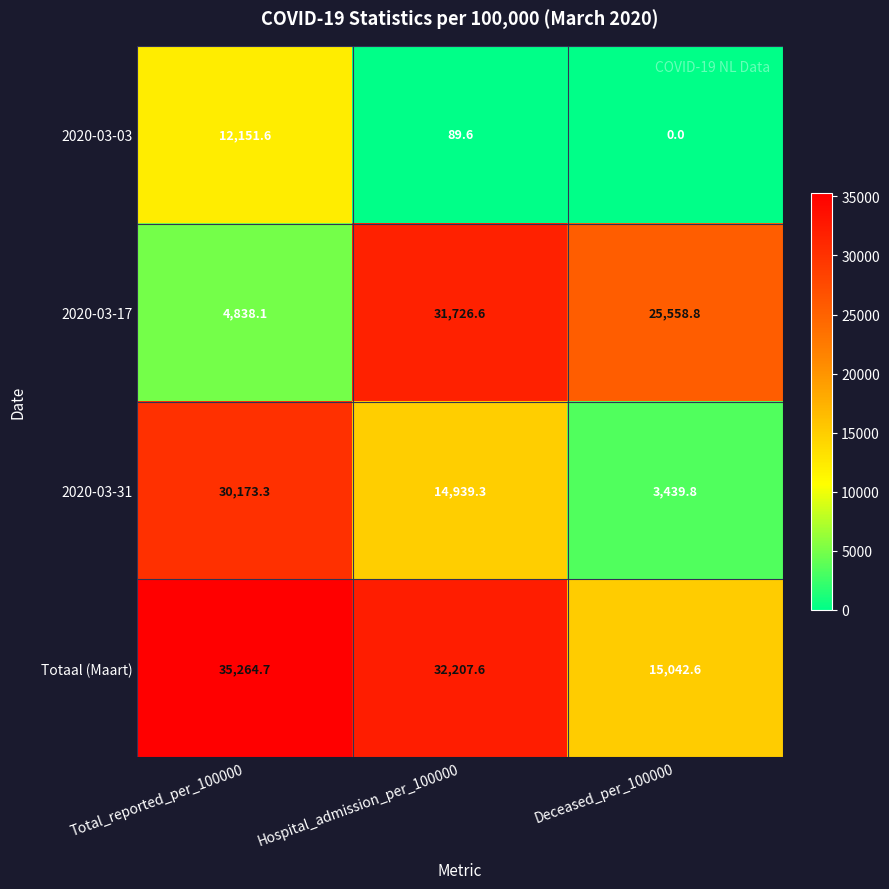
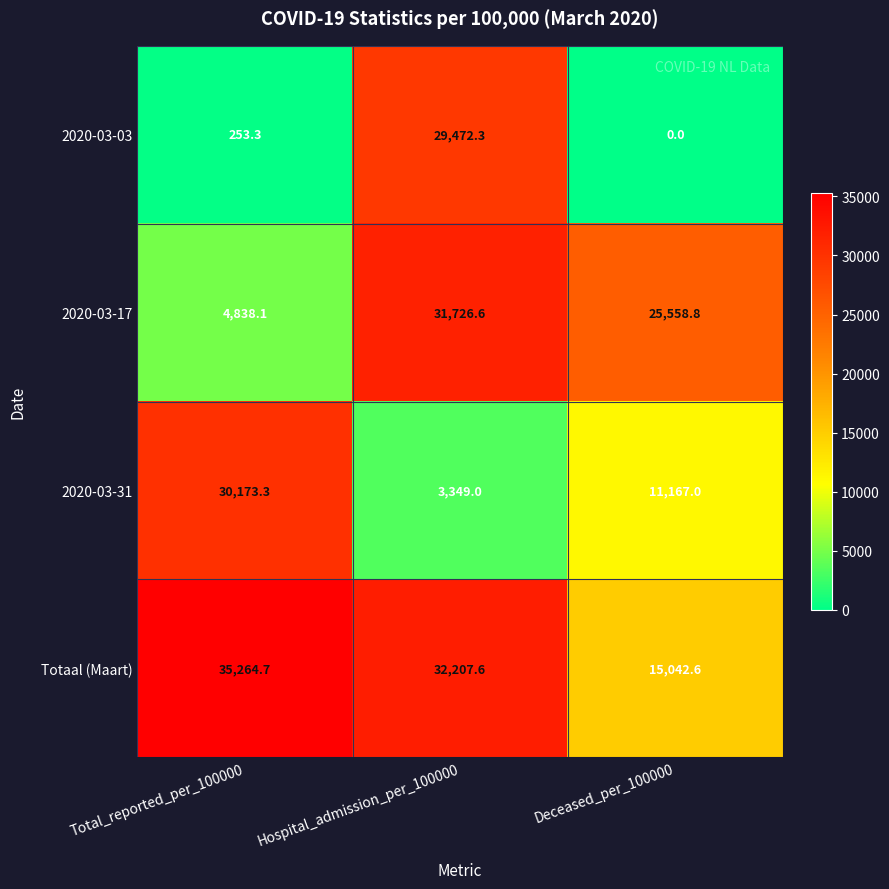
  {
    "2020-03-03": {
-     "Total_reported_per_100000": "12,151.6",
-     "Hospital_admission_per_100000": "89.6"
+     "Total_reported_per_100000": "253.3",
+     "Hospital_admission_per_100000": "29,472.3"
    },
    "2020-03-17": {
      "Total_reported_per_100000": "4,838.1",
      "Hospital_admission_per_100000": "31,726.6",
      "Deceased_per_100000": "25,558.8"
    },
    "2020-03-31": {
      "Total_reported_per_100000": "30,173.3",
-     "Hospital_admission_per_100000": "14,939.3",
-     "Deceased_per_100000": "3,439.8"
+     "Hospital_admission_per_100000": "3,349.0",
+     "Deceased_per_100000": "11,167.0"
    },
    "Totaal (Maart)": {
      "Total_reported_per_100000": "35,264.7",
      "Hospital_admission_per_100000": "32,207.6",
      "Deceased_per_100000": "15,042.6"
    }
  }
